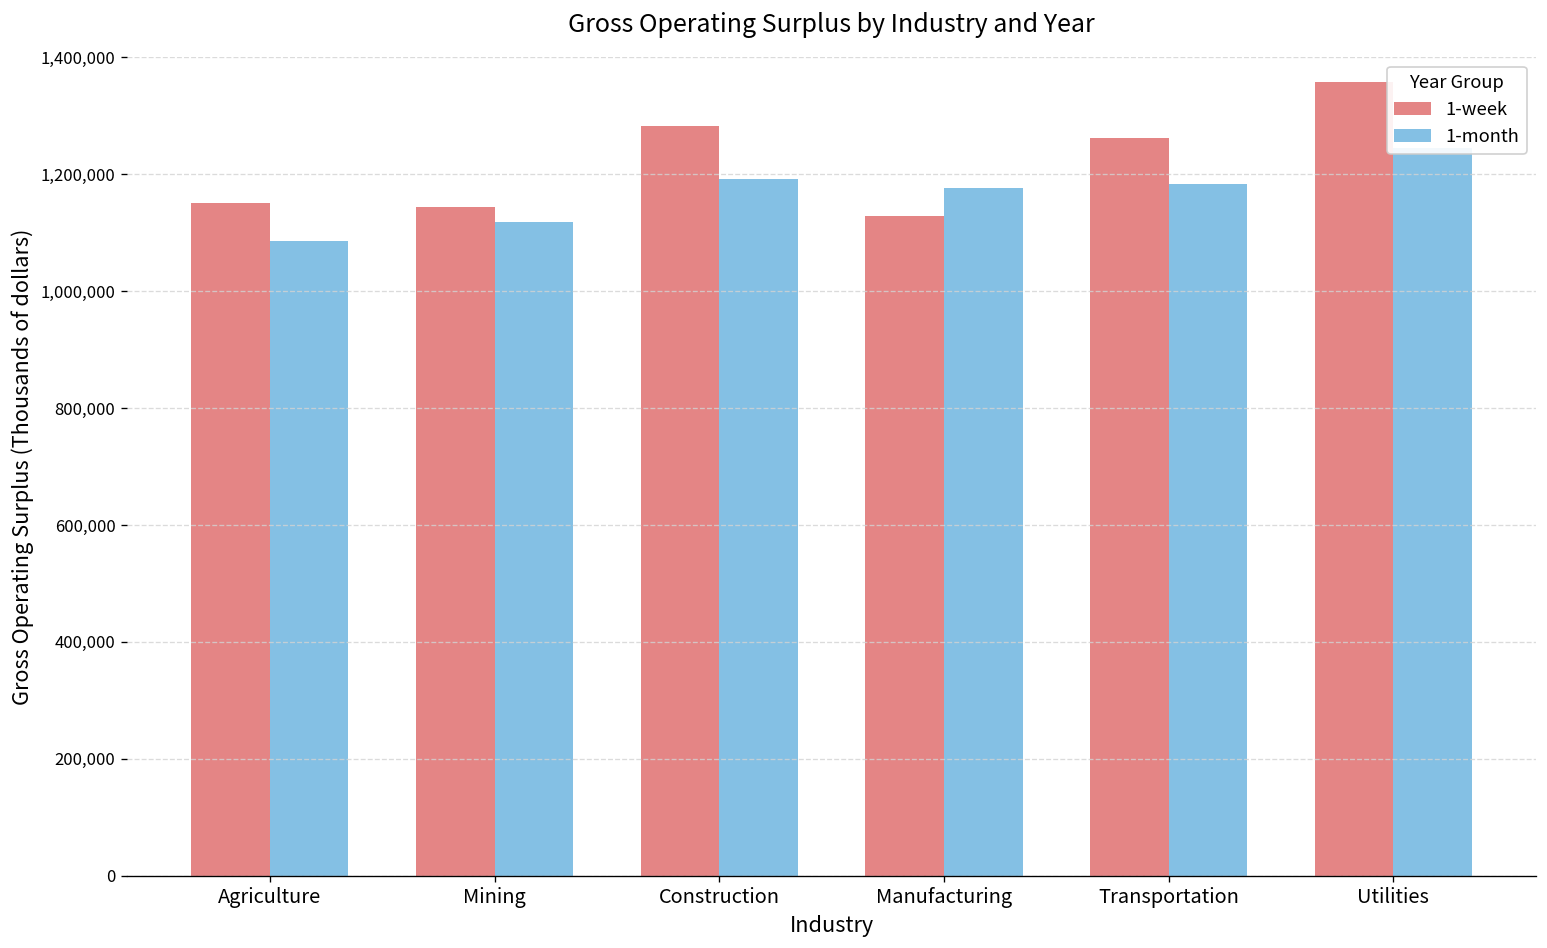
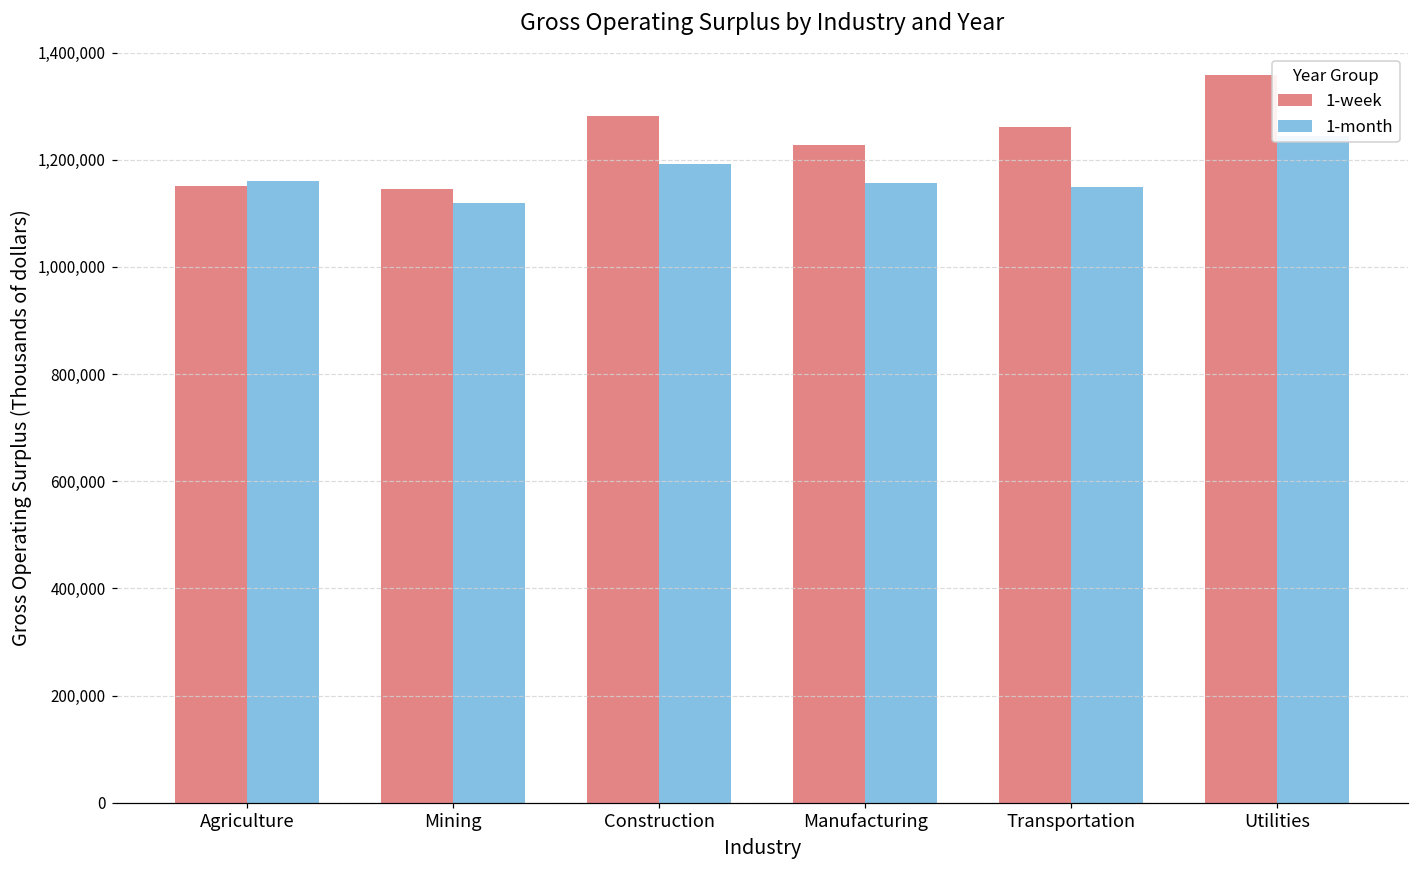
  {
    "1-week": {
      "Agriculture": "1,150,000",
      "Mining": "1,140,000",
      "Construction": "1,280,000",
-     "Manufacturing": "1,130,000",
+     "Manufacturing": "1,230,000",
      "Transportation": "1,260,000",
      "Utilities": "1,360,000"
    },
    "1-month": {
-     "Agriculture": "1,090,000",
+     "Agriculture": "1,160,000",
      "Mining": "1,120,000",
      "Construction": "1,190,000",
-     "Manufacturing": "1,180,000",
-     "Transportation": "1,180,000"
+     "Manufacturing": "1,160,000",
+     "Transportation": "1,150,000"
    }
  }
